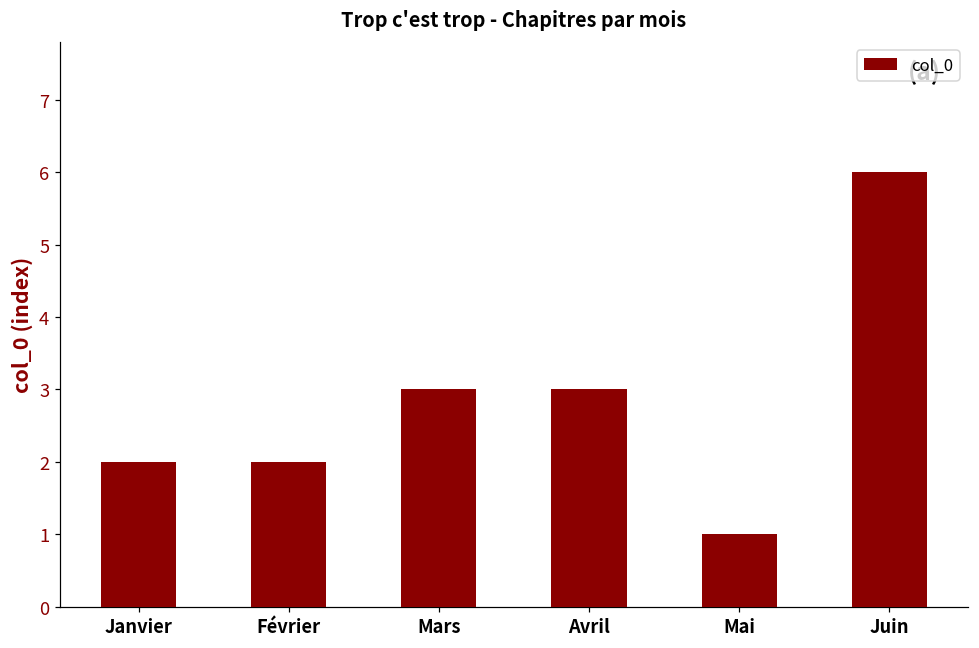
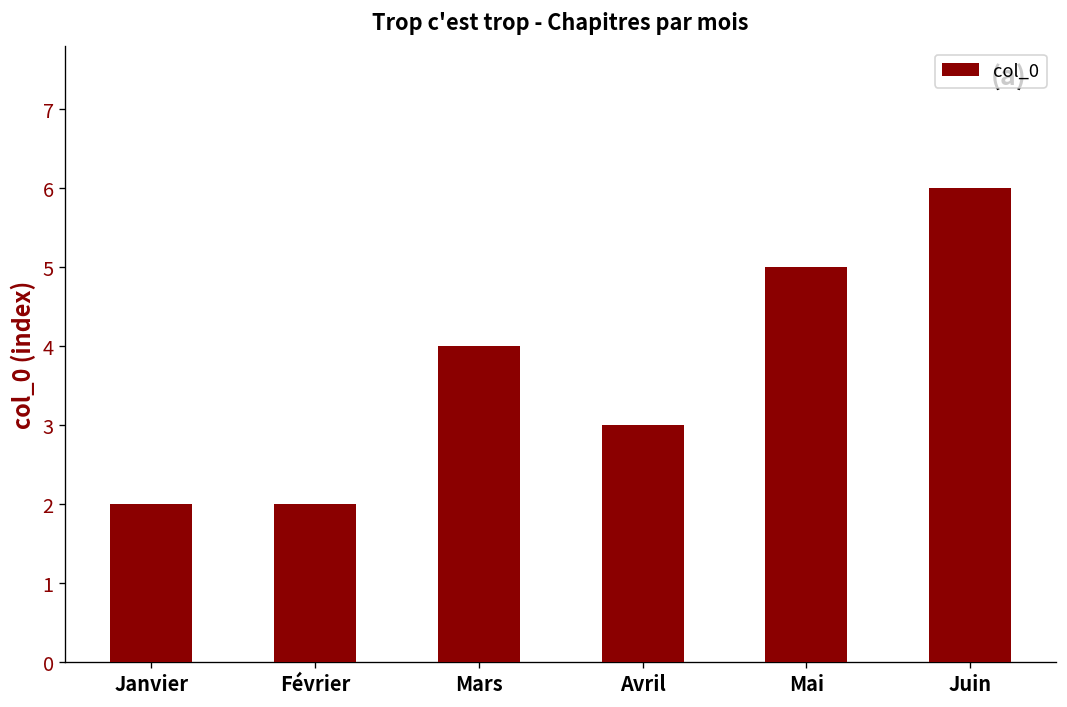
  {
    "Janvier": 2,
    "Février": 2,
-   "Mars": 3,
+   "Mars": 4,
    "Avril": 3,
-   "Mai": 1,
+   "Mai": 5,
    "Juin": 6
  }
